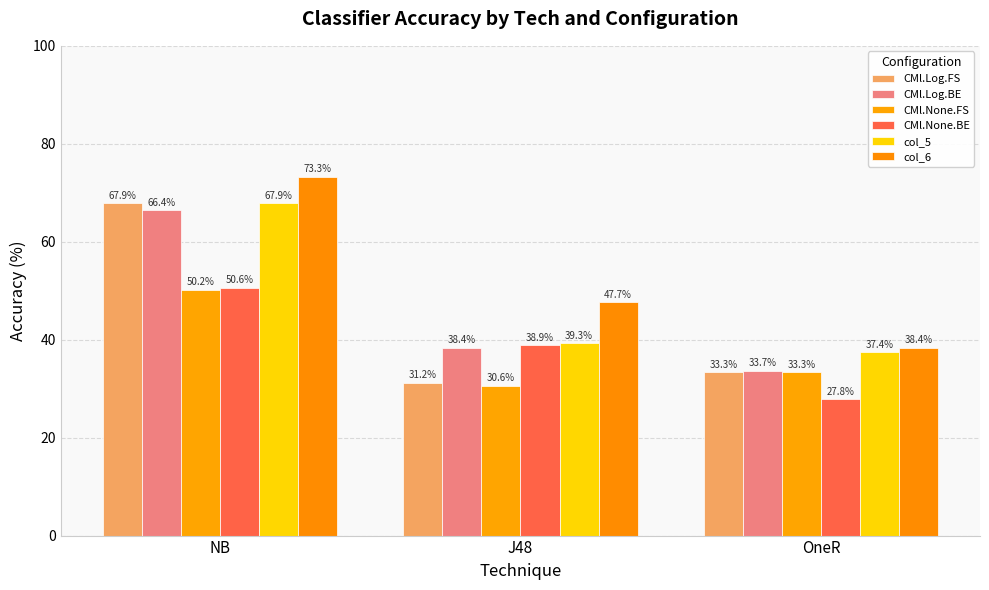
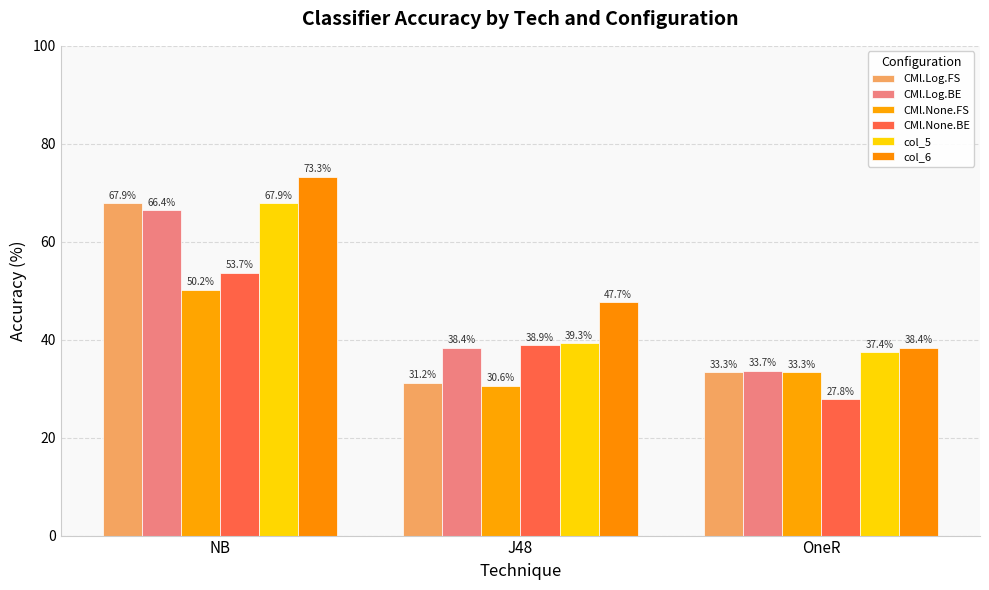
  {
    "CMl.None.BE": {
-     "NB": "50.6%",
+     "NB": "53.7%",
      "J48": "38.9%",
      "OneR": "27.8%"
    }
  }
